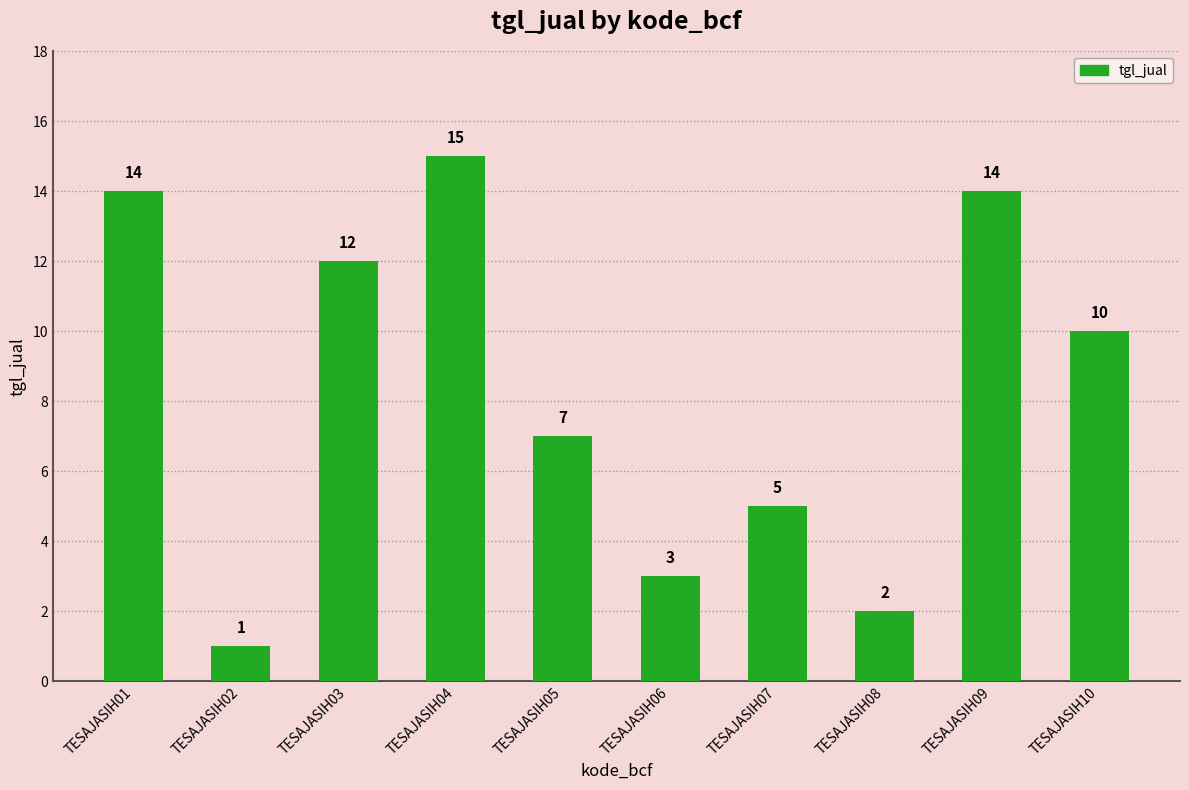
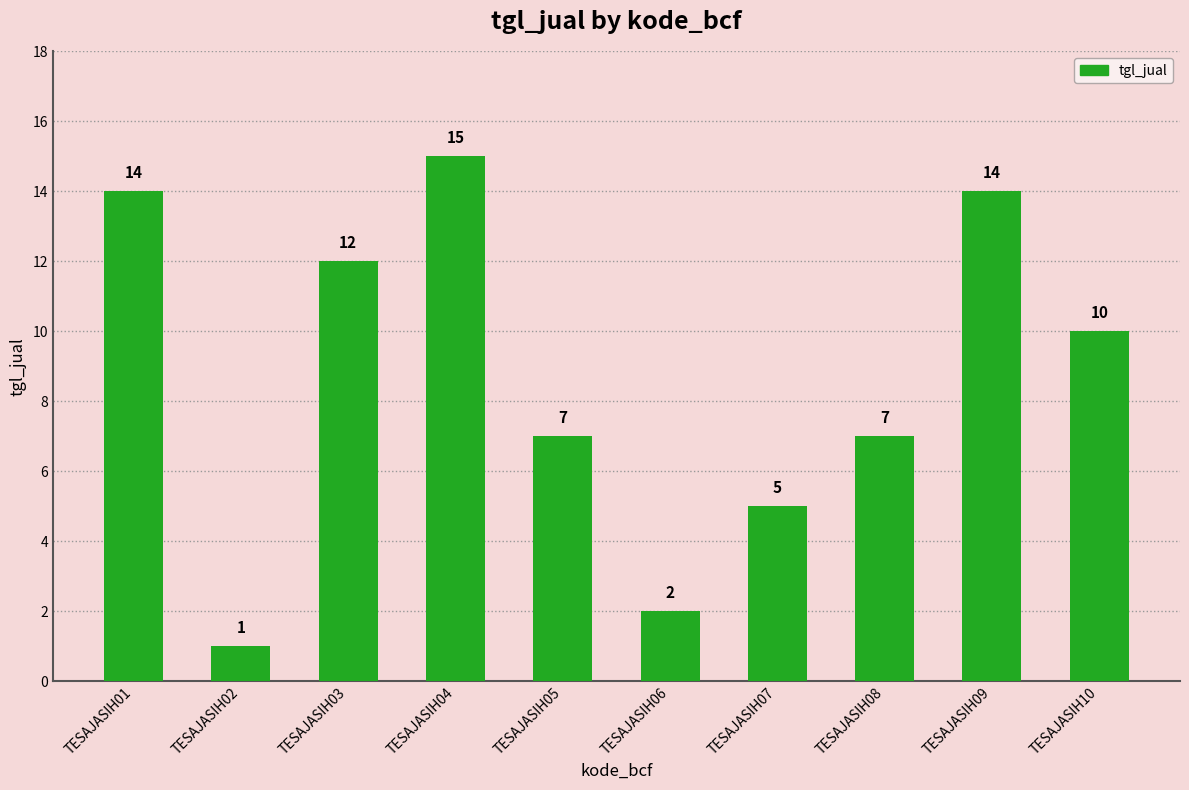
  {
    "TESAJASIH01": 14,
    "TESAJASIH02": 1,
    "TESAJASIH03": 12,
    "TESAJASIH04": 15,
    "TESAJASIH05": 7,
-   "TESAJASIH06": 3,
+   "TESAJASIH06": 2,
    "TESAJASIH07": 5,
-   "TESAJASIH08": 2,
+   "TESAJASIH08": 7,
    "TESAJASIH09": 14,
    "TESAJASIH10": 10
  }
